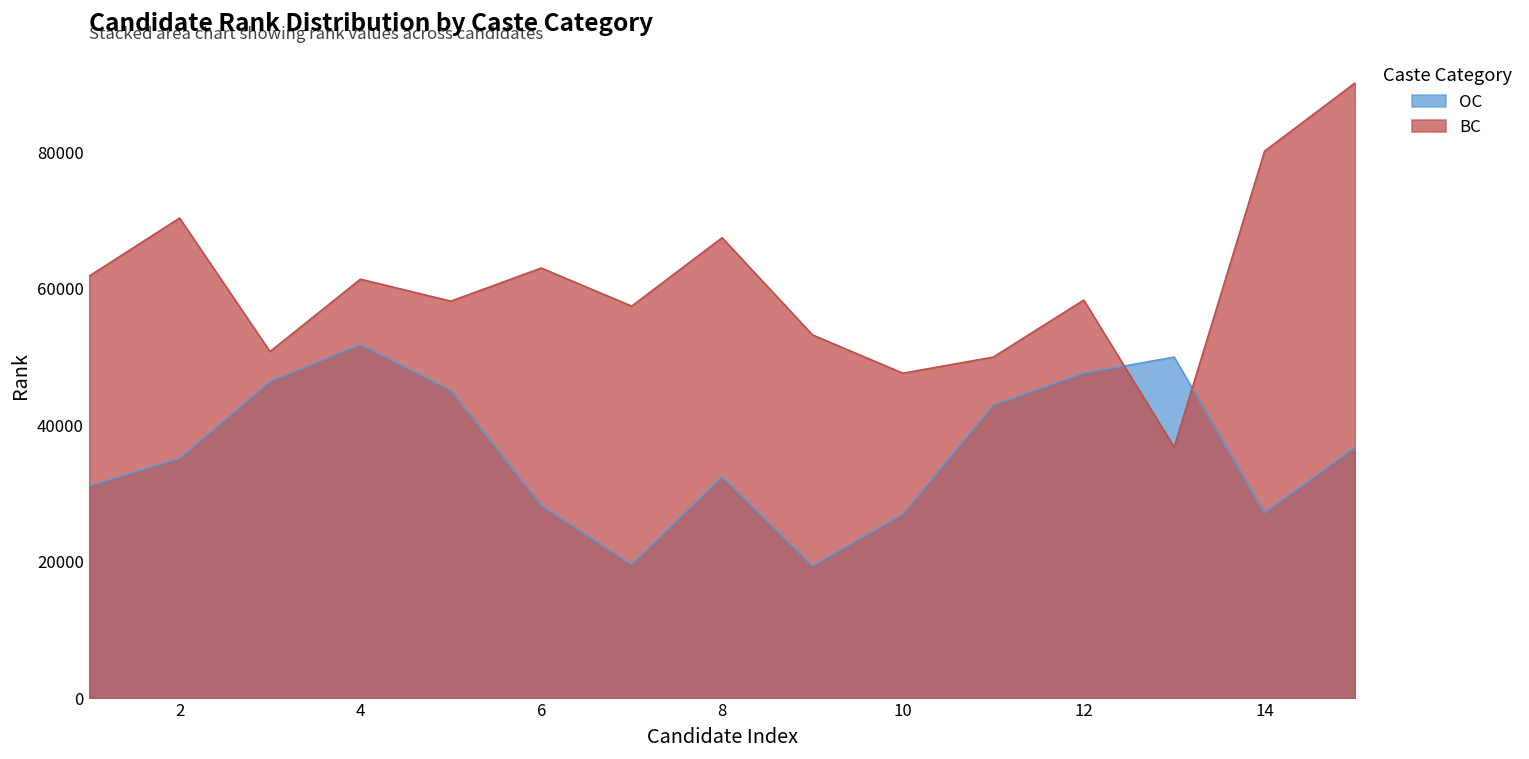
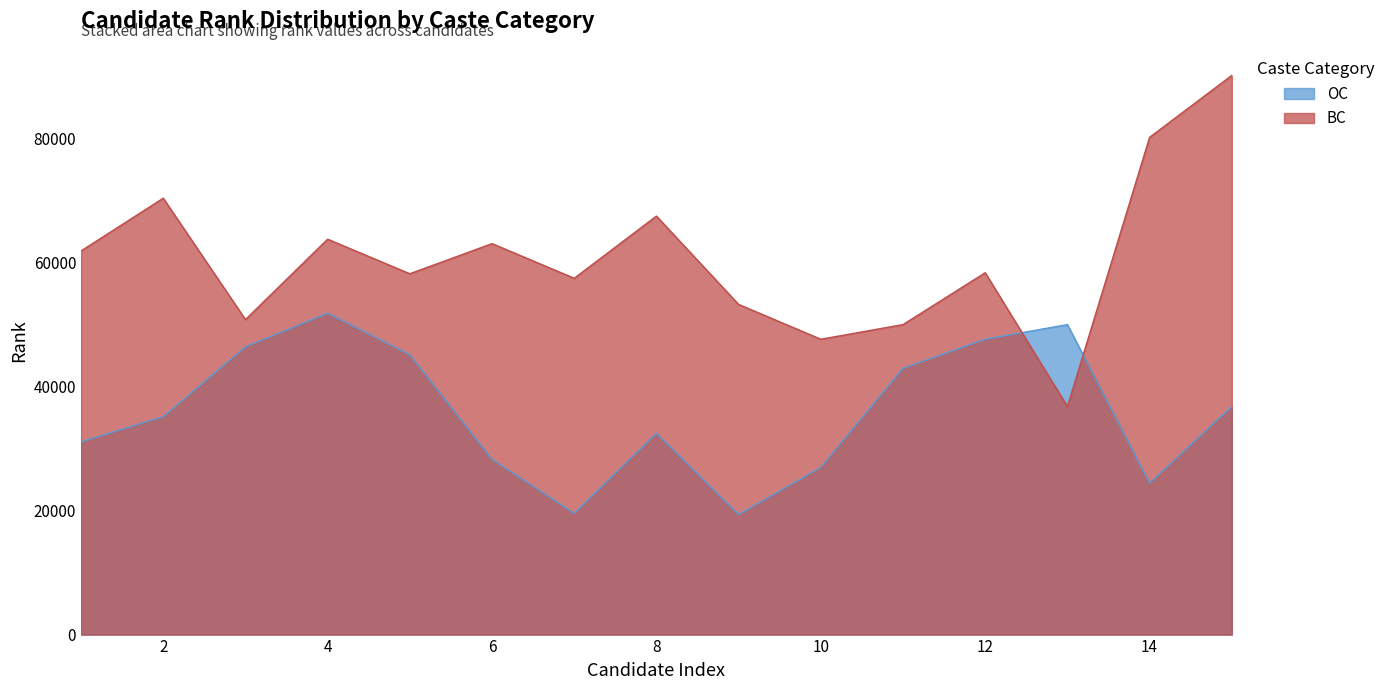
  {
    "OC": {
      "2": 35000,
      "4": 52000,
      "6": 28000,
      "8": 32000,
      "10": 27000,
      "12": 48000,
-     "14": 27000
+     "14": 24000
    },
    "BC": {
      "2": 70000,
-     "4": 61000,
+     "4": 64000,
      "6": 63000,
      "8": 67000,
      "10": 48000,
      "12": 58000,
      "14": 80000
    }
  }
